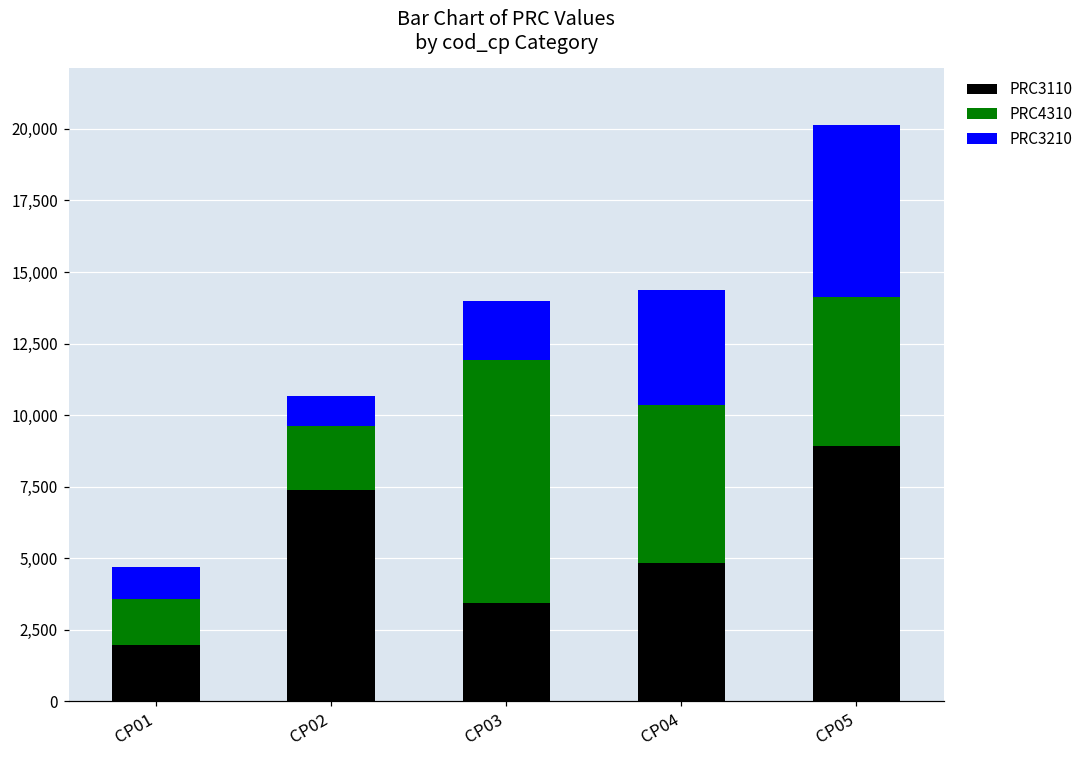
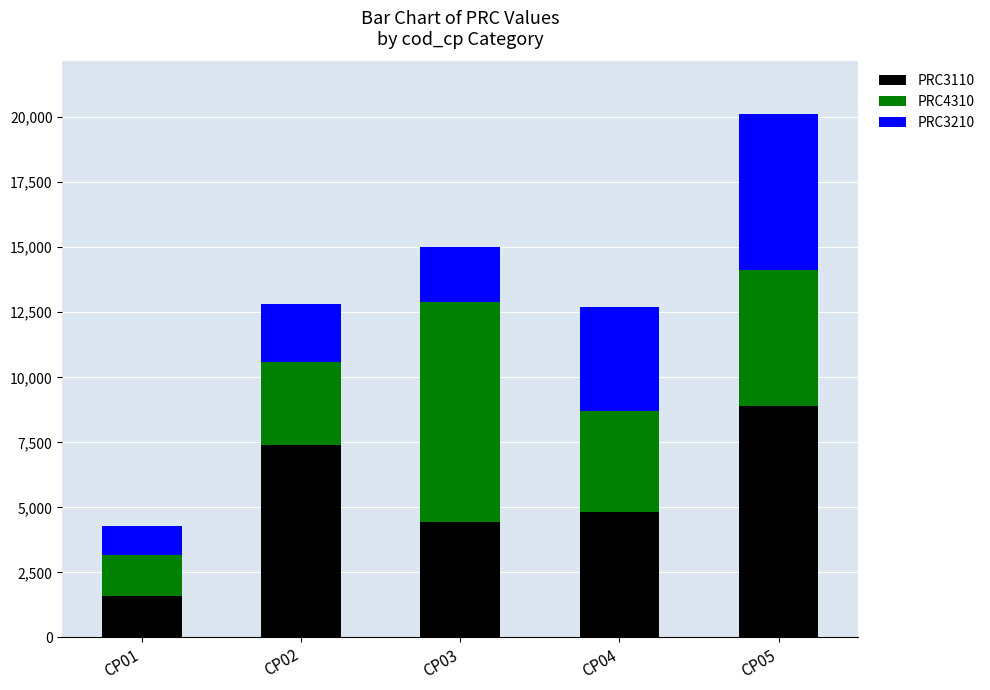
  {
    "PRC3110": {
-     "CP01": "2,000",
+     "CP01": "1,600",
      "CP02": "7,400",
-     "CP03": "3,400",
+     "CP03": "4,400",
      "CP04": "4,800",
      "CP05": "8,900"
    },
    "PRC4310": {
      "CP01": "1,600",
-     "CP02": "2,200",
+     "CP02": "3,200",
      "CP03": "8,500",
-     "CP04": "5,500",
+     "CP04": "3,900",
      "CP05": "5,200"
    },
    "PRC3210": {
      "CP01": "1,100",
-     "CP02": "1,000",
+     "CP02": "2,200",
      "CP03": "2,100",
      "CP04": "4,000",
      "CP05": "6,000"
    }
  }
